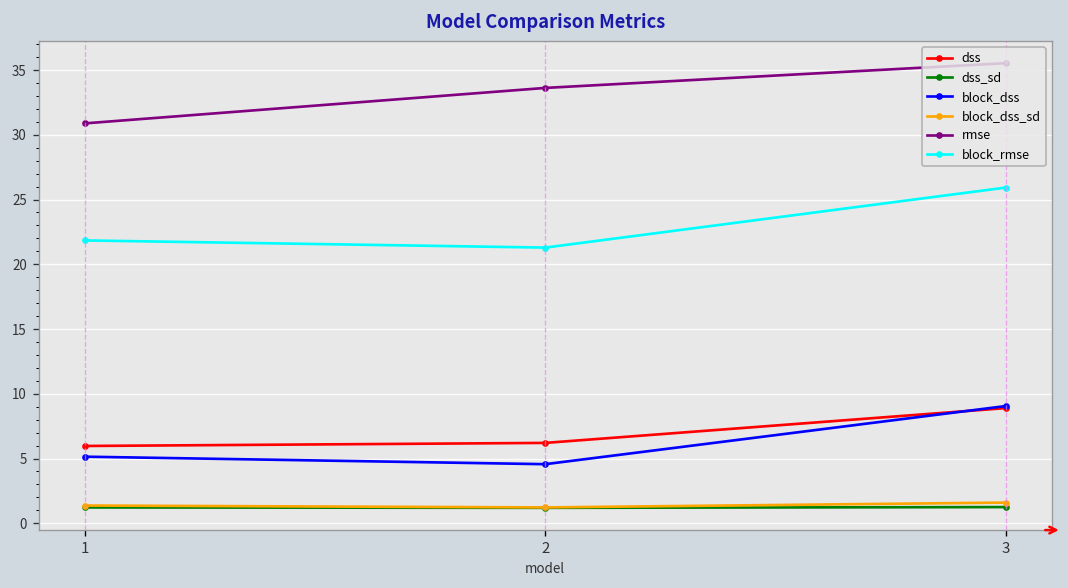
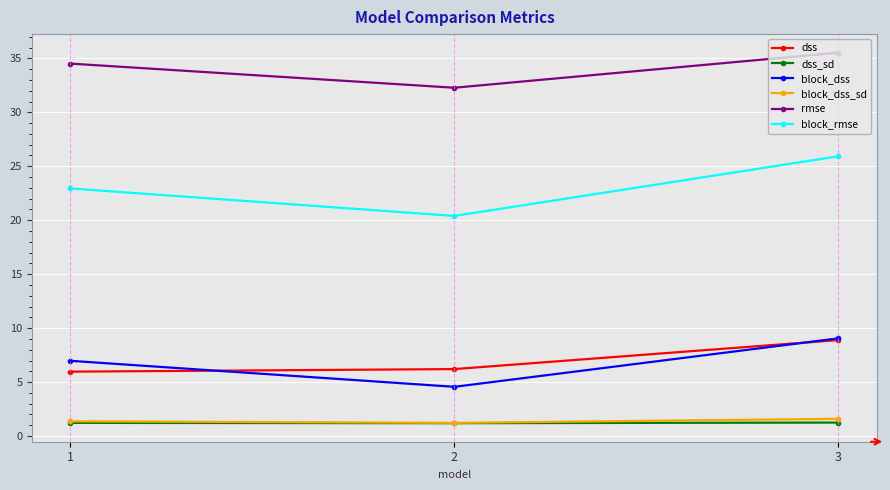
  {
    "dss": {
      "1": 6.0,
      "2": 6.2
    },
    "dss_sd": {
      "3": 1.2
    },
    "block_dss": {
-     "1": 5.1,
+     "1": 7.0,
      "2": 4.6
    },
    "block_dss_sd": {
      "3": 1.6
    },
    "rmse": {
-     "1": 30.9,
-     "2": 33.6
+     "1": 34.5,
+     "2": 32.3
    },
    "block_rmse": {
-     "1": 21.8,
-     "2": 21.3,
+     "1": 22.9,
+     "2": 20.4,
      "3": 25.9
    }
  }
